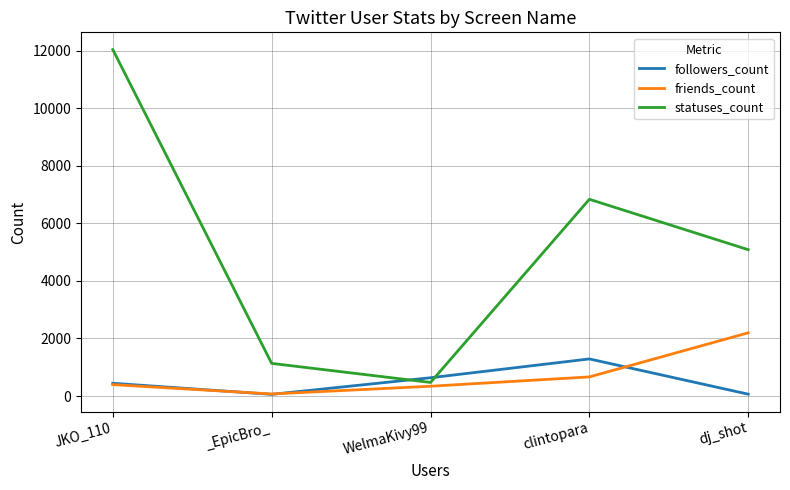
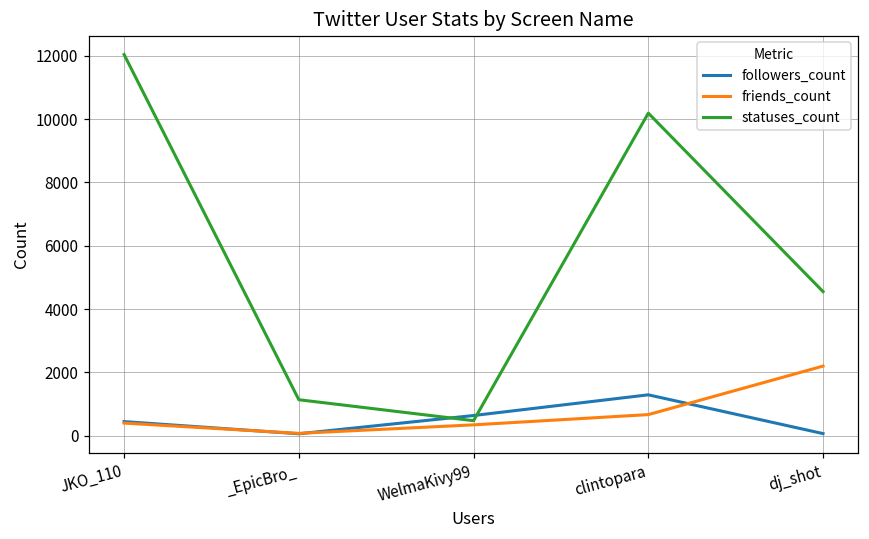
  {
    "followers_count": {
      "WelmaKivy99": 600,
      "clintopara": 1300,
      "dj_shot": 100
    },
    "friends_count": {
      "WelmaKivy99": 300,
      "clintopara": 700,
      "dj_shot": 2200
    },
    "statuses_count": {
      "JKO_110": 12000,
      "_EpicBro_": 1100,
      "WelmaKivy99": 500,
-     "clintopara": 6800,
-     "dj_shot": 5100
+     "clintopara": 10200,
+     "dj_shot": 4600
    }
  }
